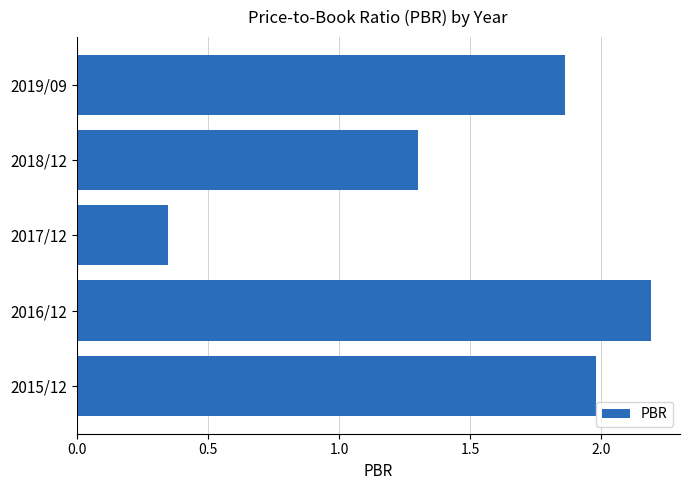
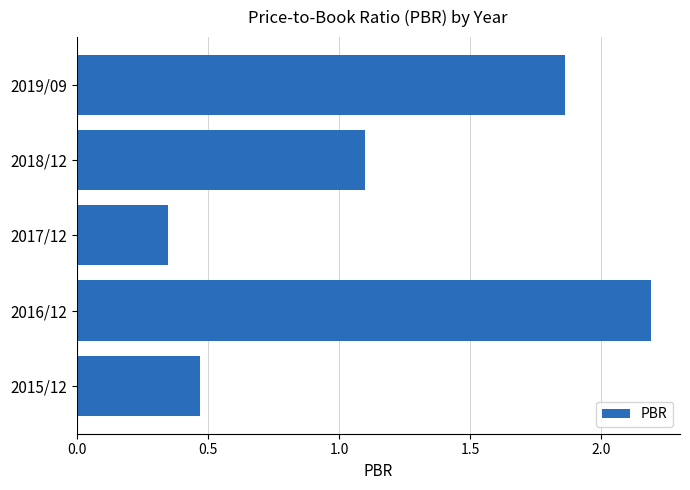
  {
    "2019/09": 1.86,
-   "2018/12": 1.3,
+   "2018/12": 1.1,
    "2017/12": 0.35,
    "2016/12": 2.19,
-   "2015/12": 1.98
+   "2015/12": 0.47
  }
